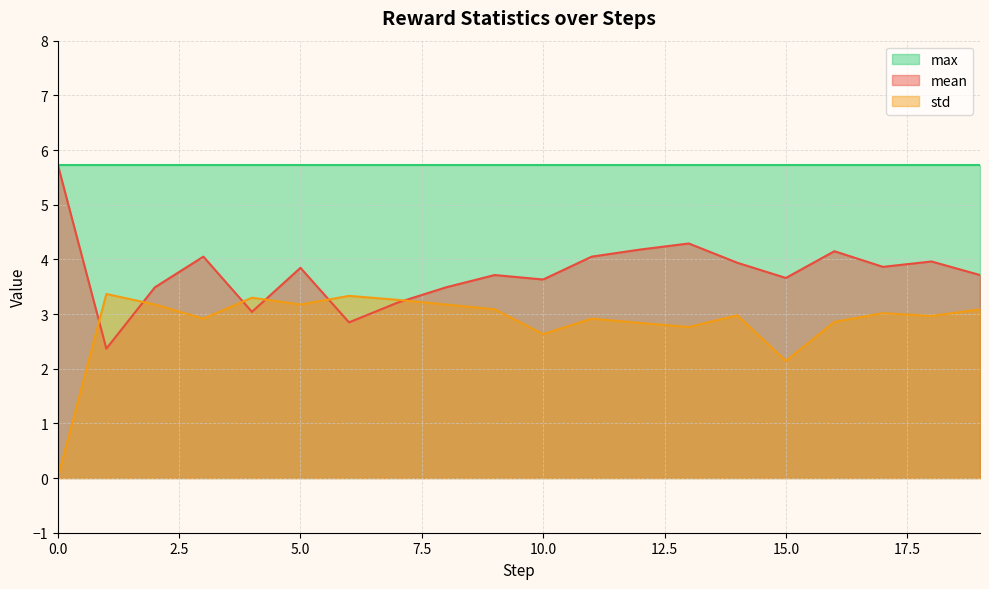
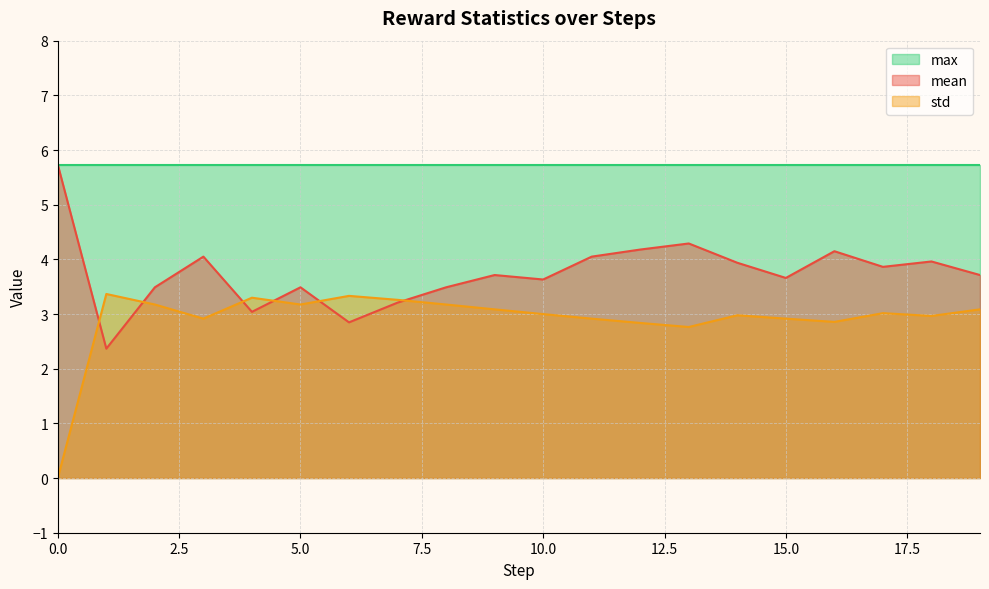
  {
    "max": {
      "5.0": 5.7,
      "10.0": 5.7,
      "15.0": 5.7
    },
    "mean": {
-     "5.0": 3.8,
+     "5.0": 3.5,
      "10.0": 3.6,
      "15.0": 3.7
    },
    "std": {
      "0.0": 0.0,
      "5.0": 3.2,
-     "10.0": 2.6,
-     "15.0": 2.1
+     "10.0": 3.0,
+     "15.0": 2.9
    }
  }
